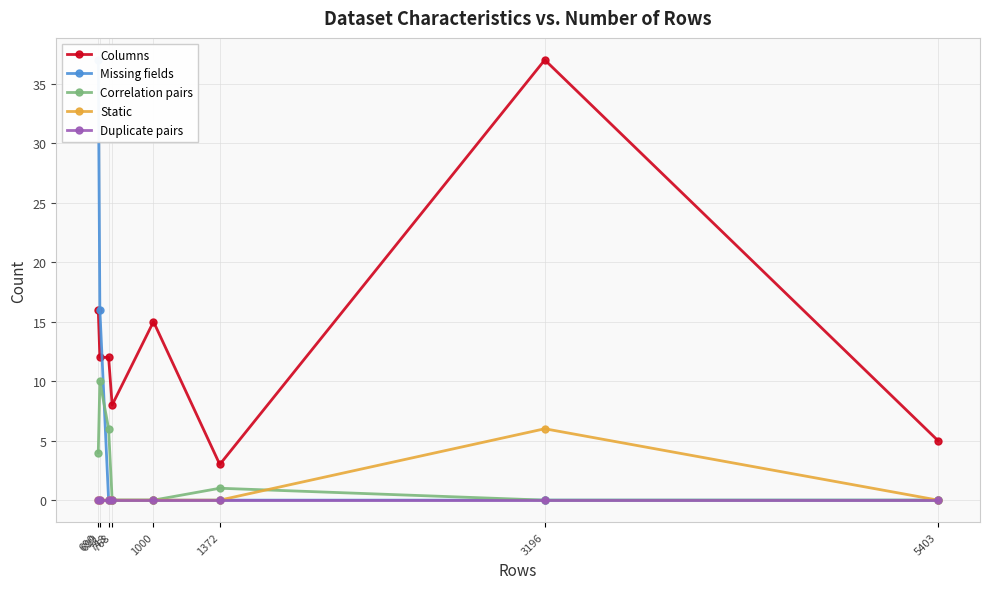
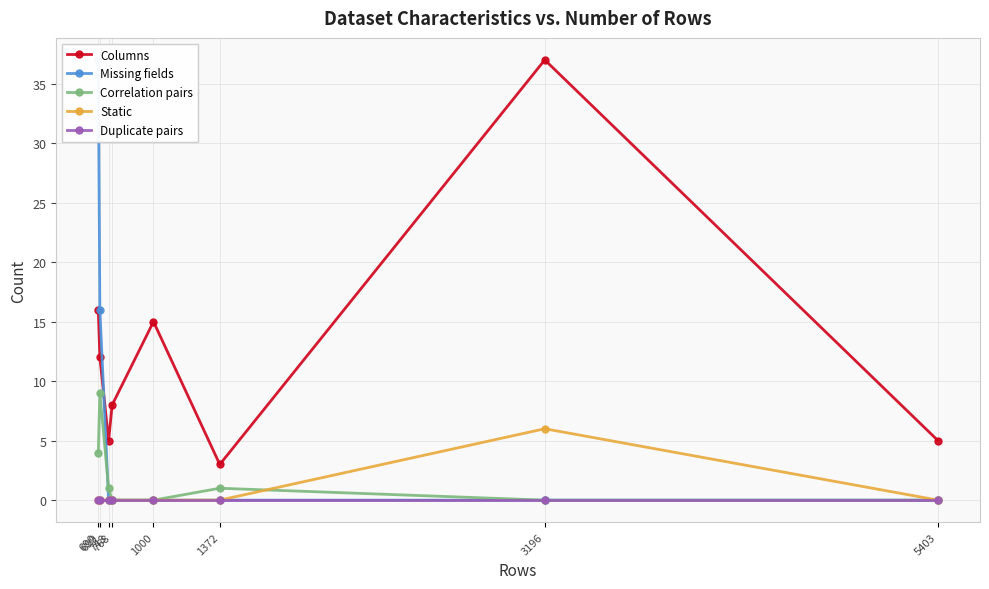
  {
    "Columns": {
      "699": 12,
-     "748": 12,
+     "748": 5,
      "768": 8,
      "1000": 15,
      "1372": 3,
      "3196": 37,
      "5403": 5
    },
    "Correlation pairs": {
      "690": 4,
-     "699": 10,
-     "748": 6,
+     "699": 9,
+     "748": 1,
      "1372": 1
    },
    "Static": {
      "3196": 6
    }
  }
